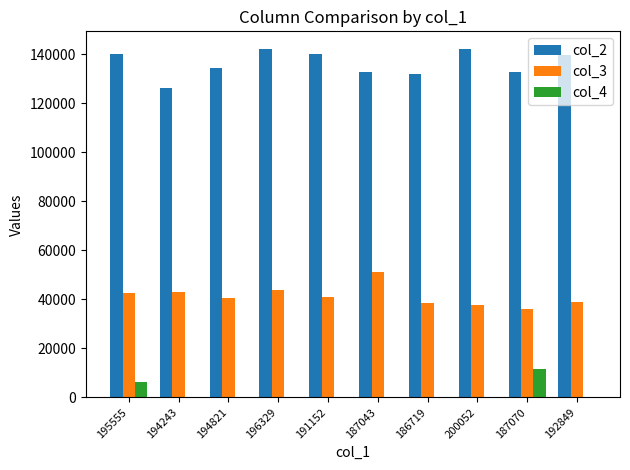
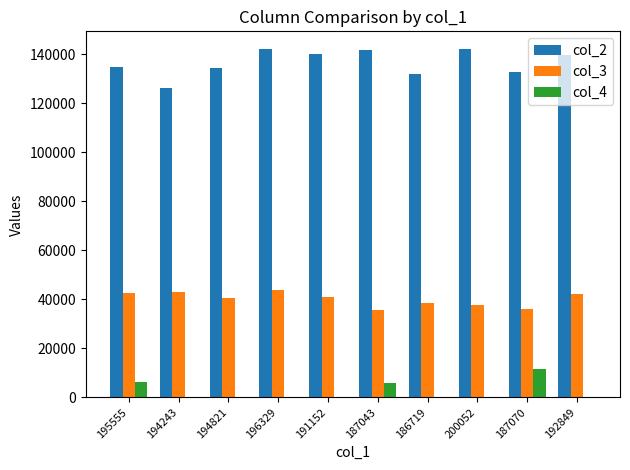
  {
    "col_2": {
-     "195555": 140000,
+     "195555": 135000,
      "194243": 126000,
      "194821": 134000,
      "196329": 142000,
      "191152": 140000,
-     "187043": 133000,
+     "187043": 142000,
      "186719": 132000,
      "200052": 142000,
      "187070": 133000
    },
    "col_3": {
      "195555": 43000,
      "194243": 43000,
      "194821": 40000,
      "196329": 44000,
      "191152": 41000,
-     "187043": 51000,
+     "187043": 35000,
      "186719": 39000,
      "200052": 38000,
      "187070": 36000,
-     "192849": 39000
+     "192849": 42000
    },
    "col_4": {
      "195555": 6000,
-     "187043": 0,
+     "187043": 6000,
      "187070": 12000
    }
  }
